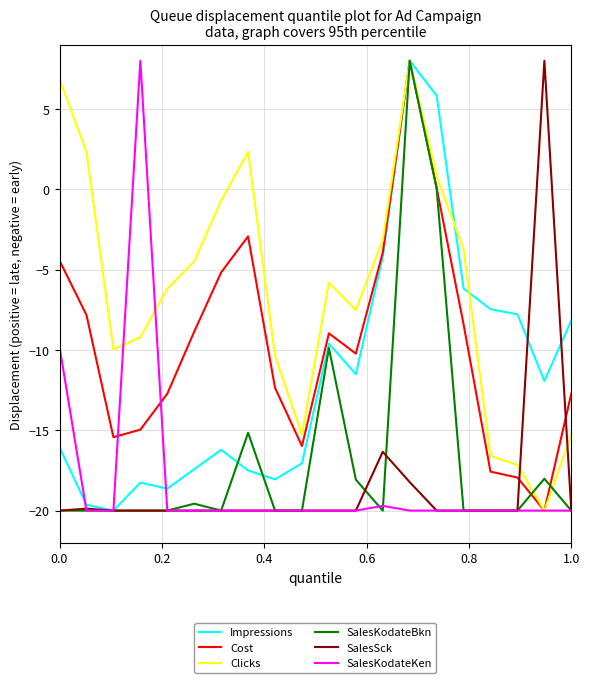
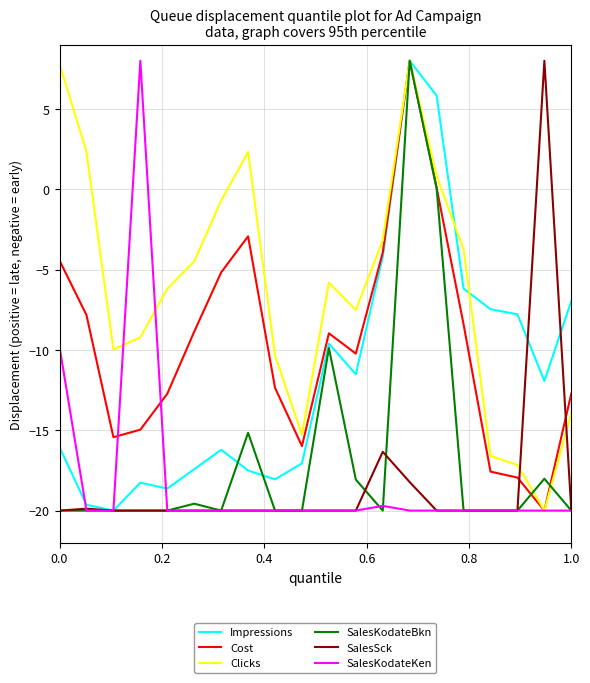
  {
    "Impressions": {
      "0.0": -16.1,
-     "1.0": -8.2
+     "1.0": -7.0
    },
    "Cost": {
      "0.0": -4.4,
      "1.0": -12.7
    },
    "Clicks": {
-     "0.0": 6.9,
-     "1.0": -15.3
+     "0.0": 7.8,
+     "1.0": -13.9
    },
    "SalesKodateKen": {
      "0.0": -9.8
    }
  }
